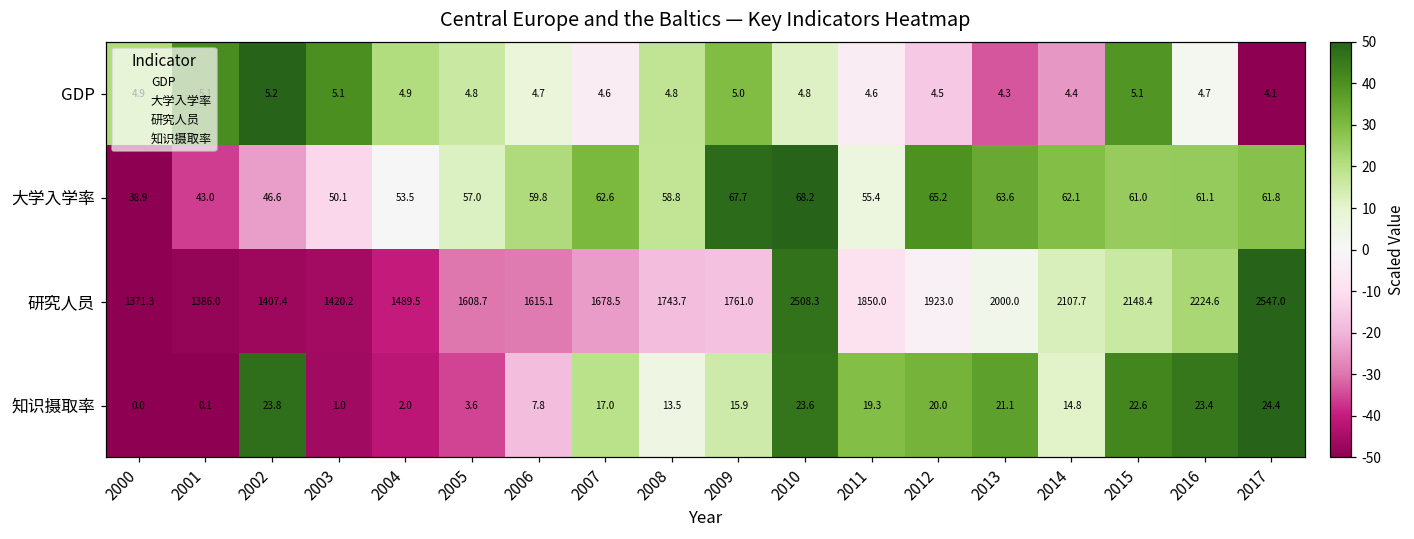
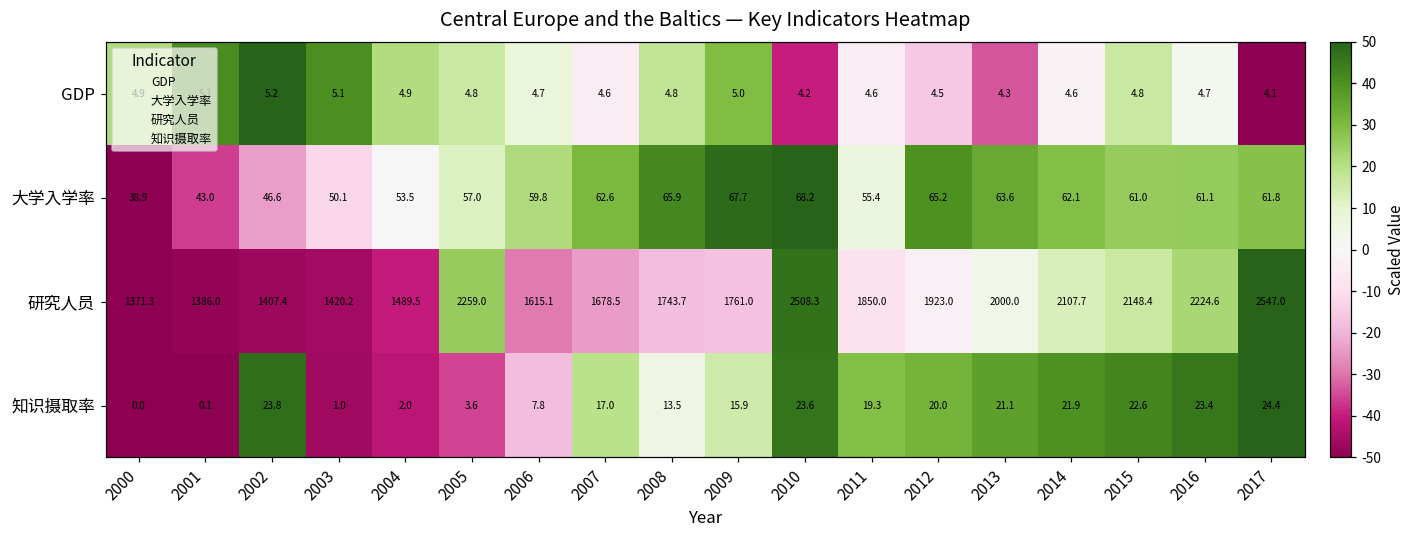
  {
    "GDP": {
      "2002": 5.2,
      "2003": 5.1,
      "2004": 4.9,
      "2005": 4.8,
      "2006": 4.7,
      "2007": 4.6,
      "2008": 4.8,
      "2009": 5.0,
-     "2010": 4.8,
+     "2010": 4.2,
      "2011": 4.6,
      "2012": 4.5,
      "2013": 4.3,
-     "2014": 4.4,
-     "2015": 5.1,
+     "2014": 4.6,
+     "2015": 4.8,
      "2016": 4.7,
      "2017": 4.1
    },
    "大学入学率": {
      "2000": 38.9,
      "2001": 43.0,
      "2002": 46.6,
      "2003": 50.1,
      "2004": 53.5,
      "2005": 57.0,
      "2006": 59.8,
      "2007": 62.6,
-     "2008": 58.8,
+     "2008": 65.9,
      "2009": 67.7,
      "2010": 68.2,
      "2011": 55.4,
      "2012": 65.2,
      "2013": 63.6,
      "2014": 62.1,
      "2015": 61.0,
      "2016": 61.1,
      "2017": 61.8
    },
    "研究人员": {
      "2000": 1371.3,
      "2001": 1386.0,
      "2002": 1407.4,
      "2003": 1420.2,
      "2004": 1489.5,
-     "2005": 1608.7,
+     "2005": 2259.0,
      "2006": 1615.1,
      "2007": 1678.5,
      "2008": 1743.7,
      "2009": 1761.0,
      "2010": 2508.3,
      "2011": 1850.0,
      "2012": 1923.0,
      "2013": 2000.0,
      "2014": 2107.7,
      "2015": 2148.4,
      "2016": 2224.6,
      "2017": 2547.0
    },
    "知识摄取率": {
      "2000": 0.0,
      "2001": 0.1,
      "2002": 23.8,
      "2003": 1.0,
      "2004": 2.0,
      "2005": 3.6,
      "2006": 7.8,
      "2007": 17.0,
      "2008": 13.5,
      "2009": 15.9,
      "2010": 23.6,
      "2011": 19.3,
      "2012": 20.0,
      "2013": 21.1,
-     "2014": 14.8,
+     "2014": 21.9,
      "2015": 22.6,
      "2016": 23.4,
      "2017": 24.4
    }
  }
